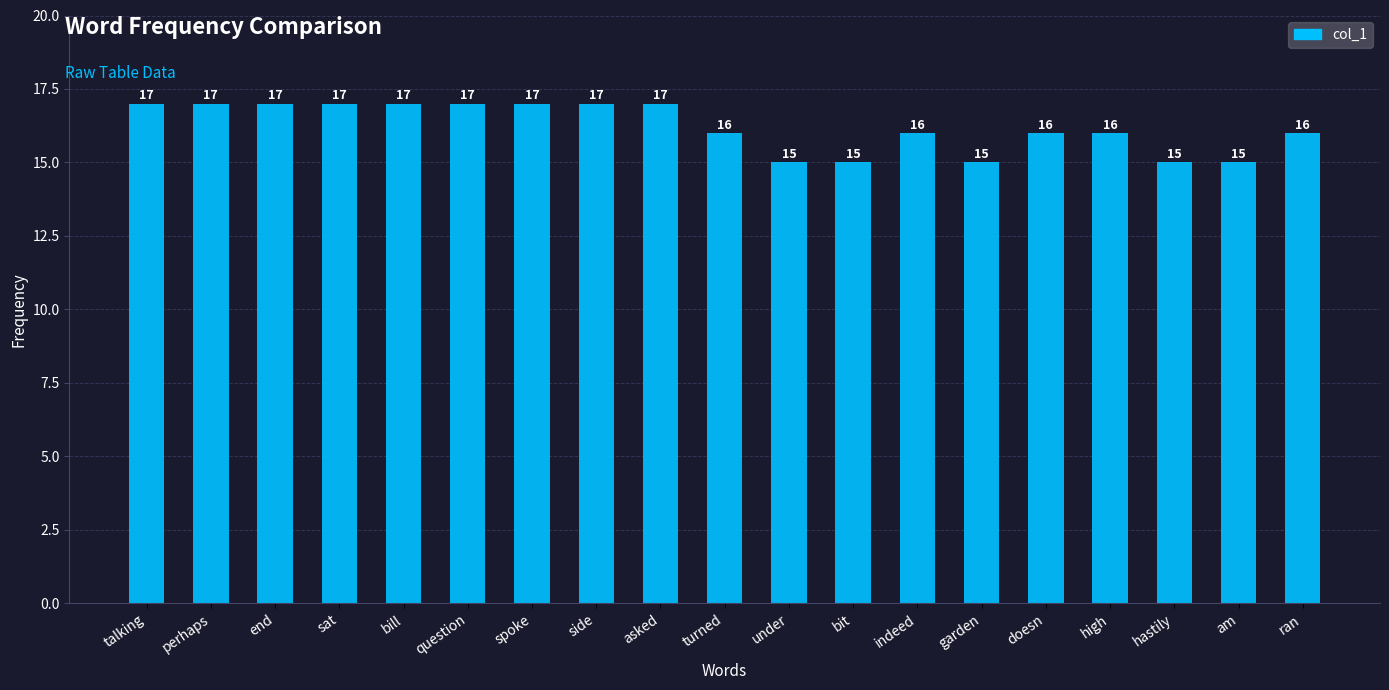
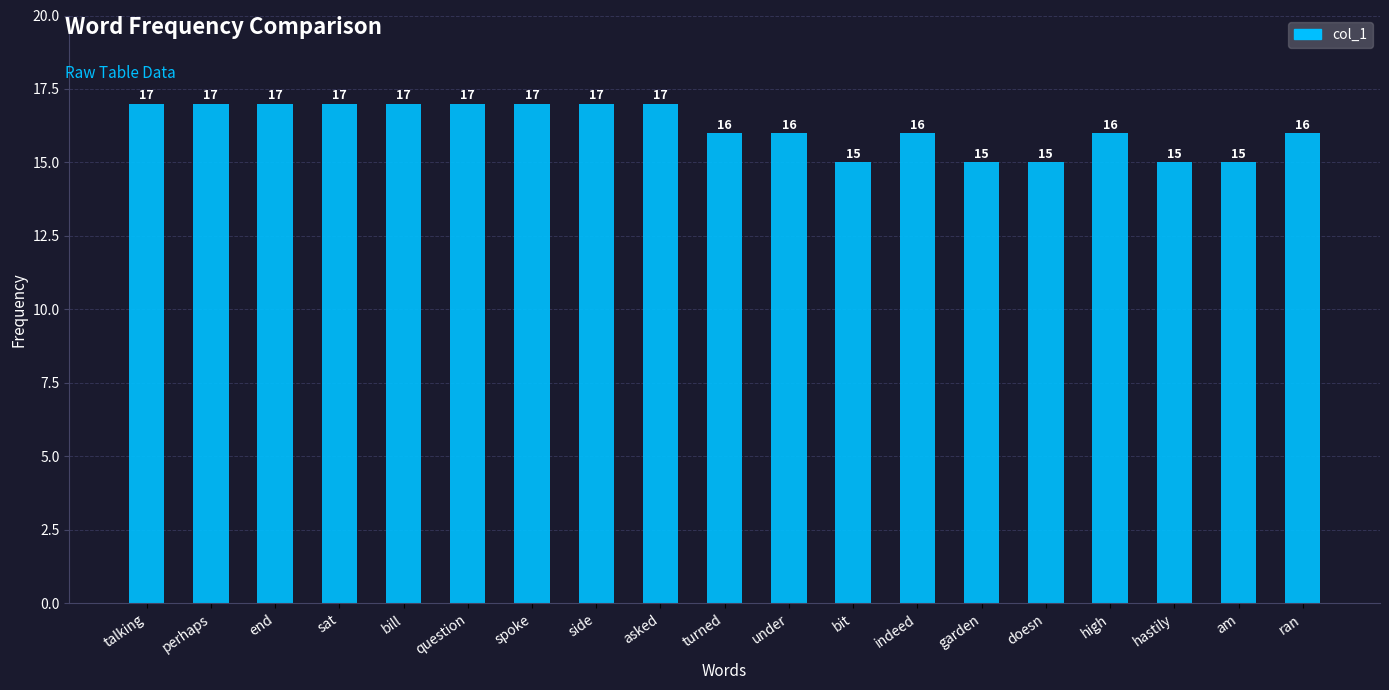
  {
    "talking": 17,
    "perhaps": 17,
    "end": 17,
    "sat": 17,
    "bill": 17,
    "question": 17,
    "spoke": 17,
    "side": 17,
    "asked": 17,
    "turned": 16,
-   "under": 15,
+   "under": 16,
    "bit": 15,
    "indeed": 16,
    "garden": 15,
-   "doesn": 16,
+   "doesn": 15,
    "high": 16,
    "hastily": 15,
    "am": 15,
    "ran": 16
  }
